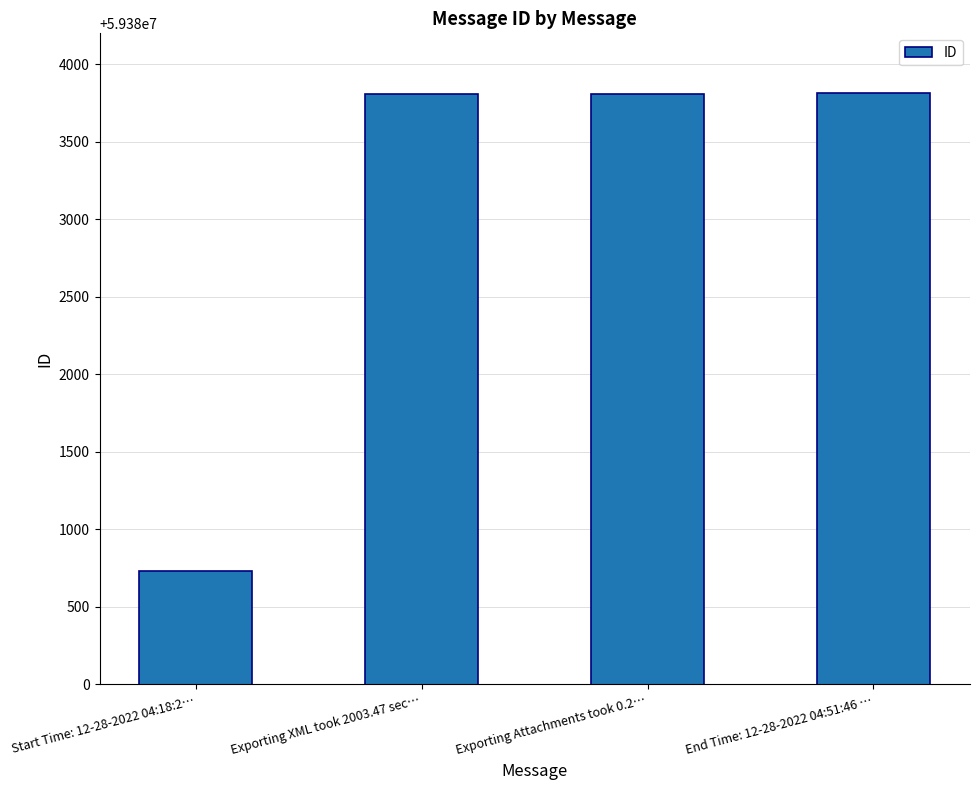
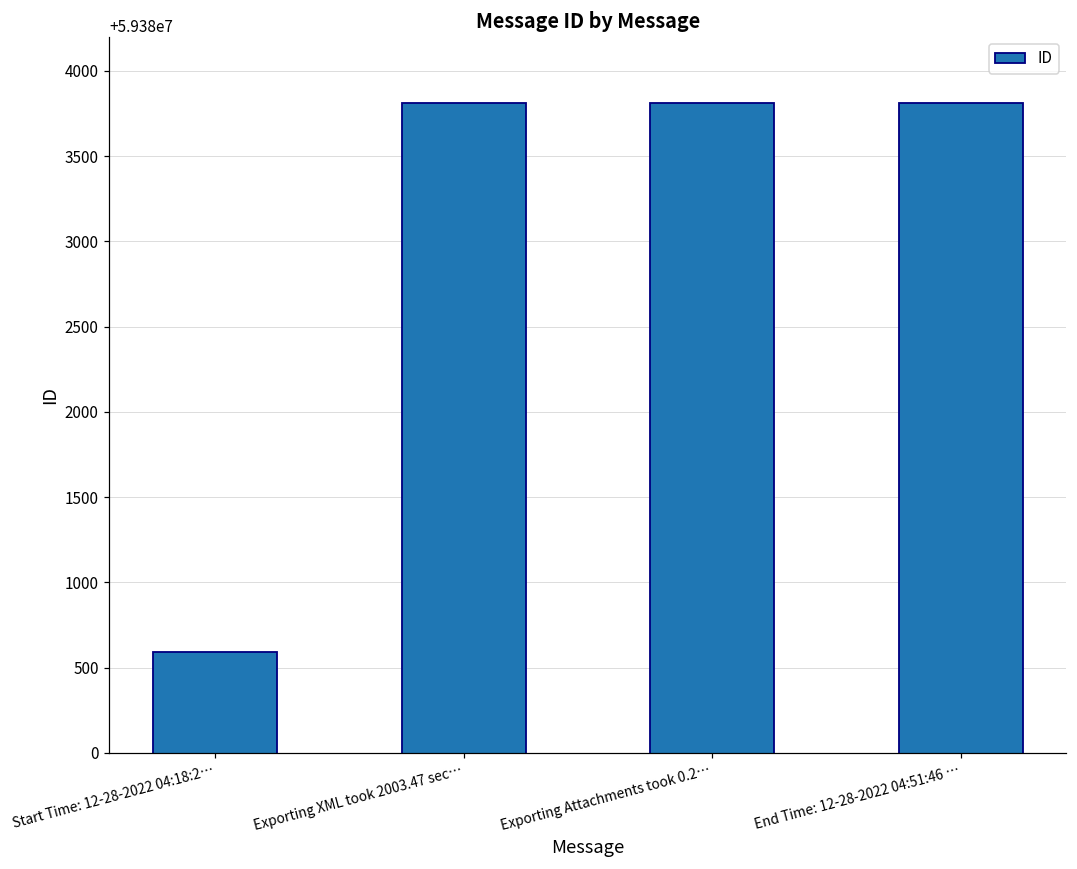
  {
-   "Start Time: 12-28-2022 04:18:2…": 59380730,
+   "Start Time: 12-28-2022 04:18:2…": 59380590,
    "Exporting XML took 2003.47 sec…": 59383810,
    "Exporting Attachments took 0.2…": 59383810,
    "End Time: 12-28-2022 04:51:46 …": 59383810
  }
